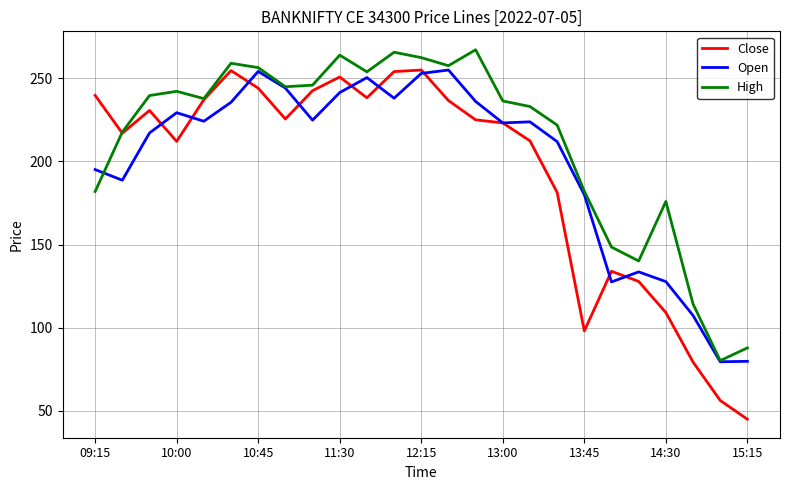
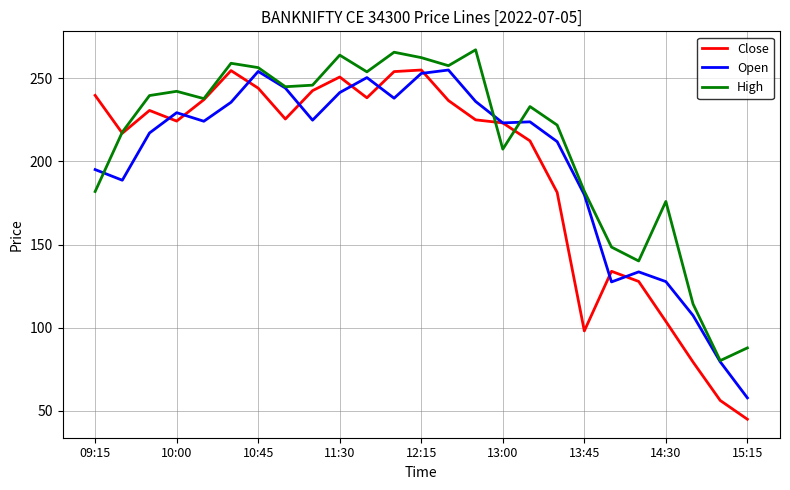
  {
    "Close": {
      "09:15": 240,
-     "10:00": 212,
+     "10:00": 224,
      "10:45": 244,
      "11:30": 251,
      "12:15": 255,
      "13:45": 98,
-     "14:30": 109,
+     "14:30": 104,
      "15:15": 45
    },
    "Open": {
      "09:15": 195,
      "10:00": 229,
      "10:45": 254,
      "11:30": 241,
      "12:15": 253,
      "13:45": 180,
      "14:30": 128,
-     "15:15": 80
+     "15:15": 58
    },
    "High": {
      "09:15": 182,
      "10:00": 242,
      "10:45": 256,
      "11:30": 264,
      "12:15": 262,
-     "13:00": 236,
+     "13:00": 207,
      "13:45": 182,
      "14:30": 176,
      "15:15": 88
    }
  }
